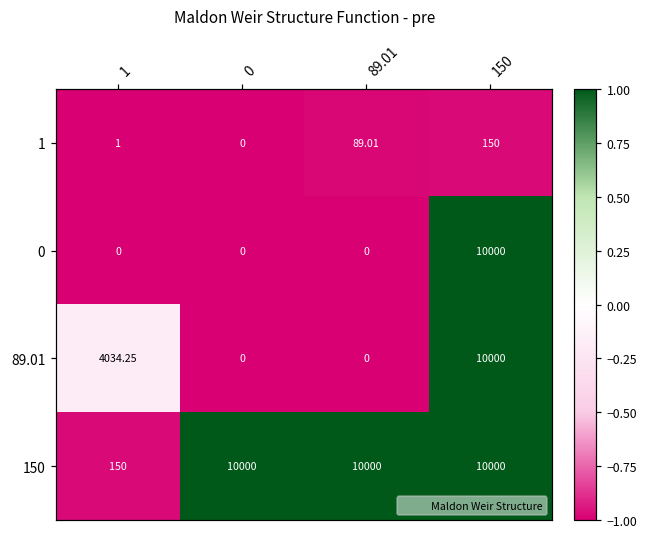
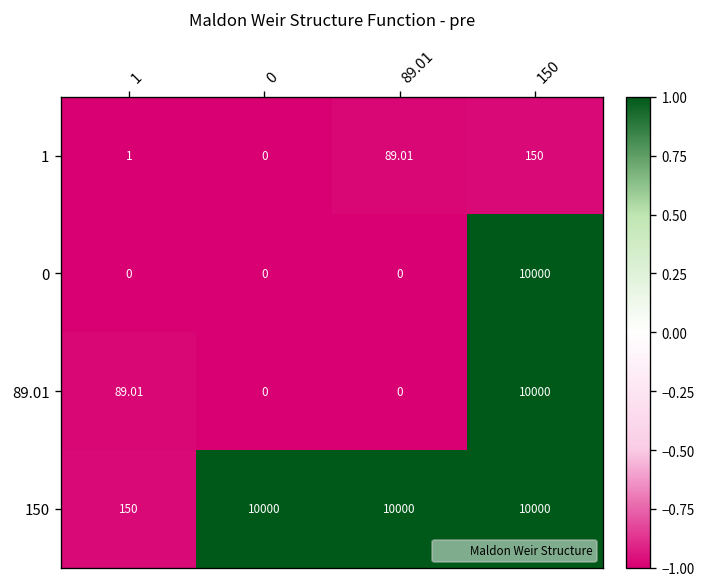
  {
    "1": {
      "1": 1,
      "0": 0,
      "89.01": 89.01,
      "150": 150
    },
    "0": {
      "1": 0,
      "0": 0,
      "89.01": 0,
      "150": 10000
    },
    "89.01": {
-     "1": 4034.25,
+     "1": 89.01,
      "0": 0,
      "89.01": 0,
      "150": 10000
    },
    "150": {
      "1": 150,
      "0": 10000,
      "89.01": 10000,
      "150": 10000
    }
  }
